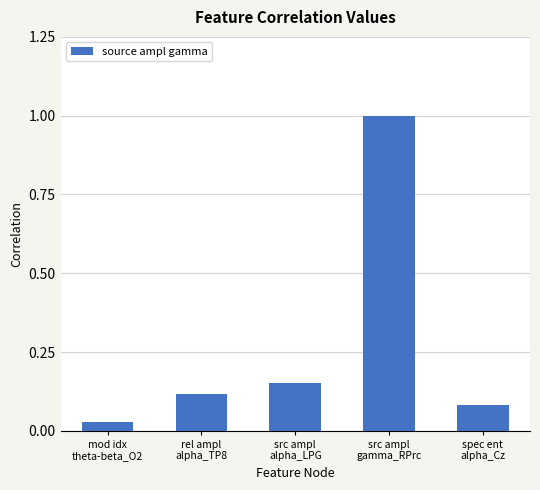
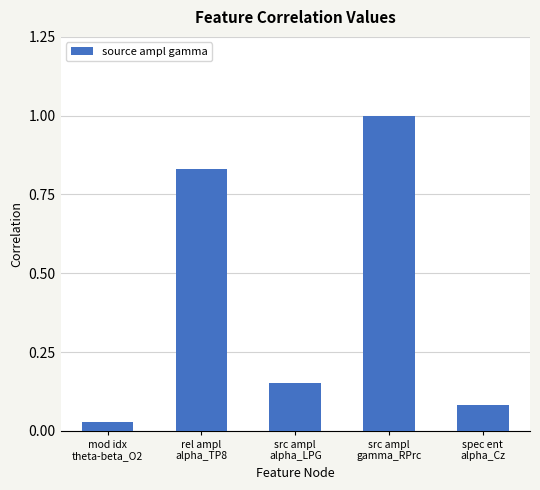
  {
    "mod idx theta-beta_O2": 0.03,
-   "rel ampl alpha_TP8": 0.12,
+   "rel ampl alpha_TP8": 0.83,
    "src ampl alpha_LPG": 0.15,
    "src ampl gamma_RPrc": 1.00,
    "spec ent alpha_Cz": 0.08
  }
